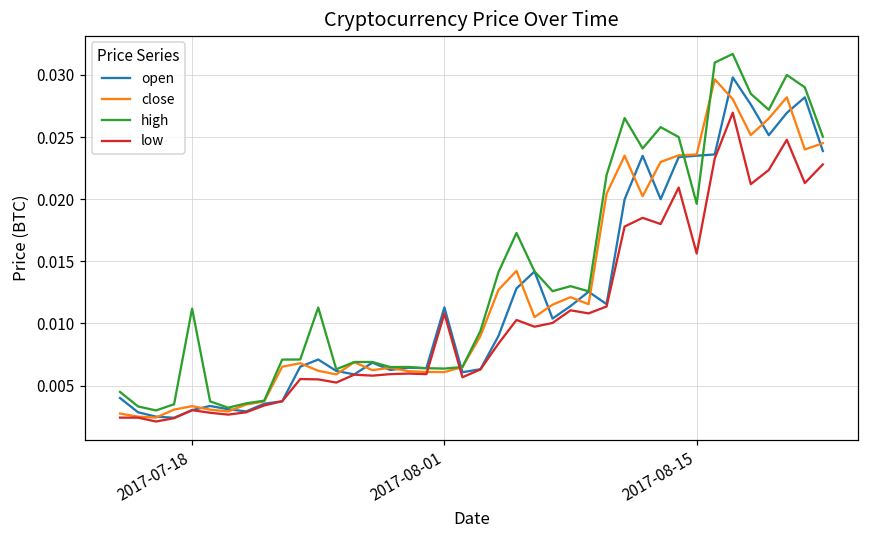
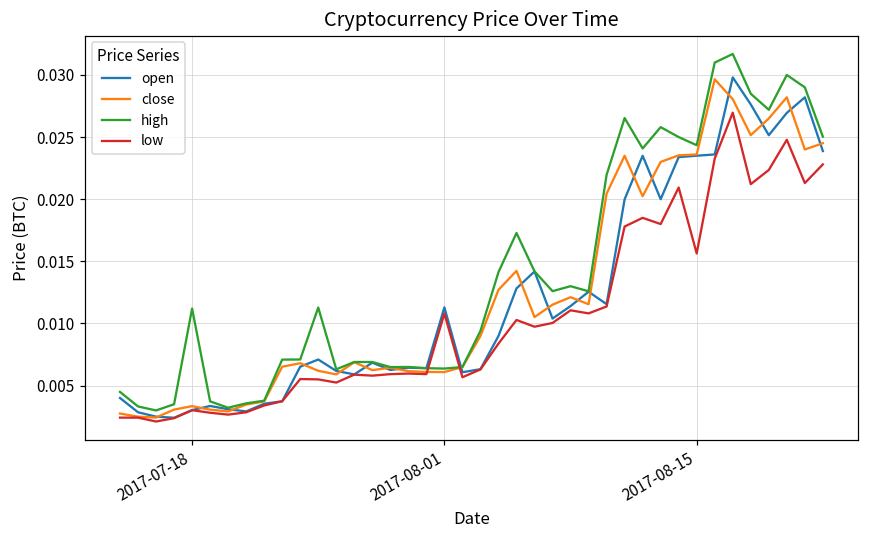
  {
    "open": {
      "2017-08-01": 0.0113
    },
    "close": {
      "2017-07-18": 0.0033,
      "2017-08-01": 0.0061
    },
    "high": {
      "2017-07-18": 0.0112,
      "2017-08-01": 0.0064,
-     "2017-08-15": 0.0196
+     "2017-08-15": 0.0243
    },
    "low": {
      "2017-08-01": 0.0108,
      "2017-08-15": 0.0156
    }
  }
